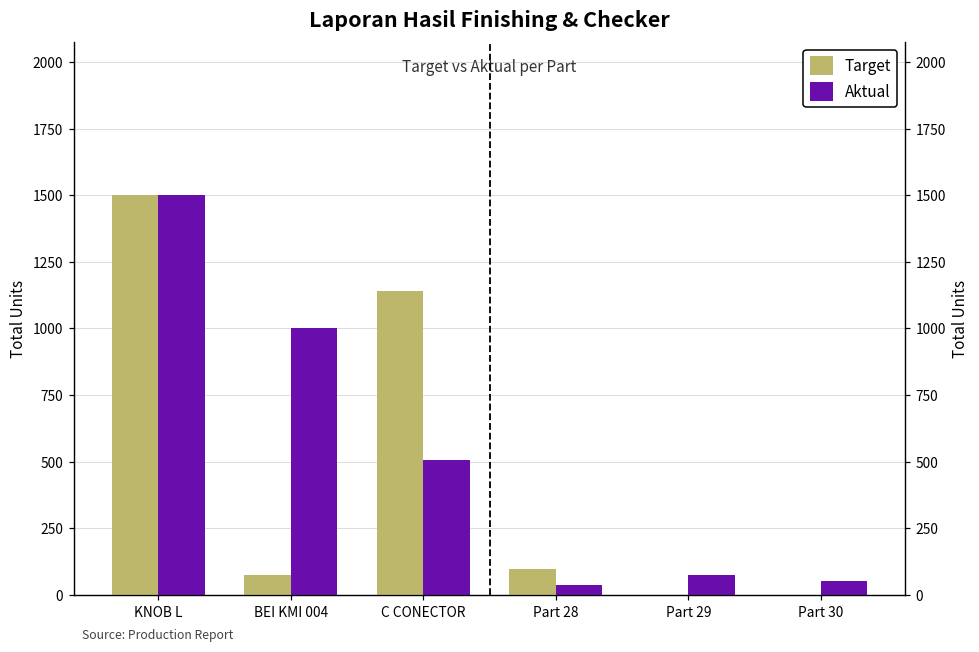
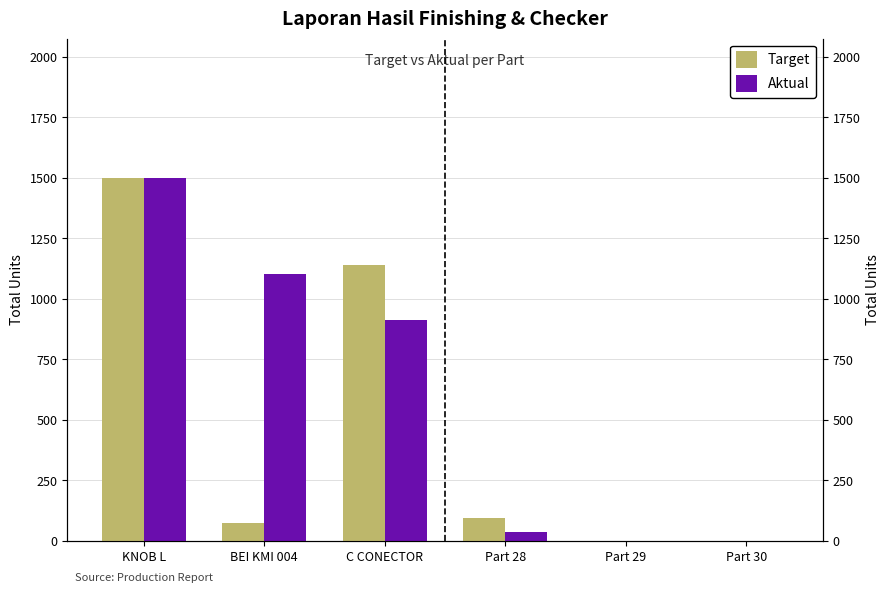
  {
    "Target": {
      "KNOB L": 1500,
      "BEI KMI 004": 70,
      "C CONECTOR": 1140,
      "Part 28": 100,
      "Part 29": 0,
      "Part 30": 0
    },
    "Aktual": {
      "KNOB L": 1500,
-     "BEI KMI 004": 1000,
-     "C CONECTOR": 500,
+     "BEI KMI 004": 1100,
+     "C CONECTOR": 910,
      "Part 28": 40,
-     "Part 29": 80,
-     "Part 30": 50
+     "Part 29": 0,
+     "Part 30": 0
    }
  }
